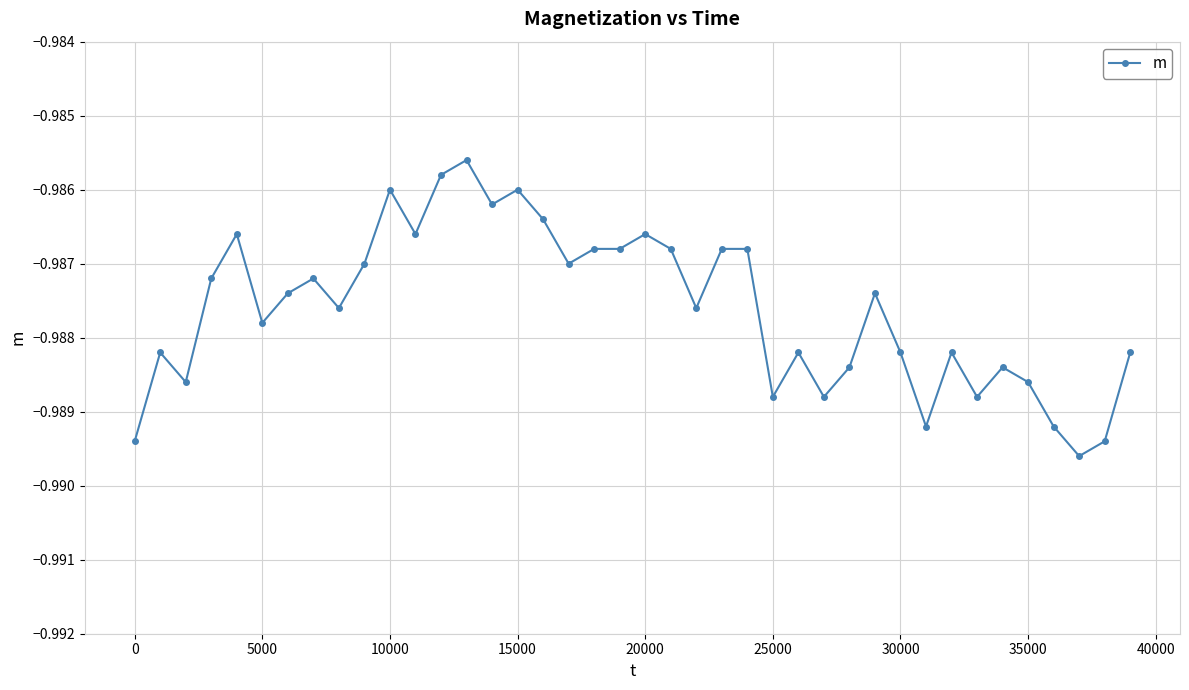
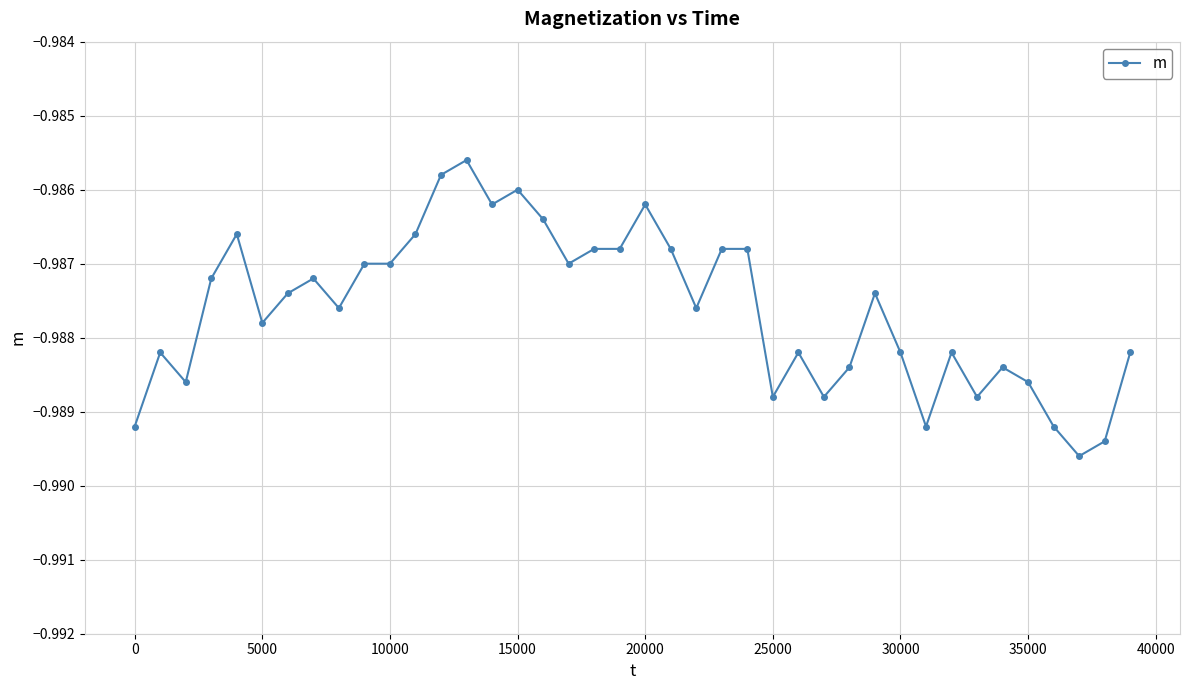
  {
-   "0": -0.9894,
+   "0": -0.9892,
    "5000": -0.9878,
-   "10000": -0.986,
+   "10000": -0.987,
    "15000": -0.9860,
-   "20000": -0.9866,
+   "20000": -0.9862,
    "25000": -0.9888,
    "30000": -0.9882,
    "35000": -0.9886
  }
